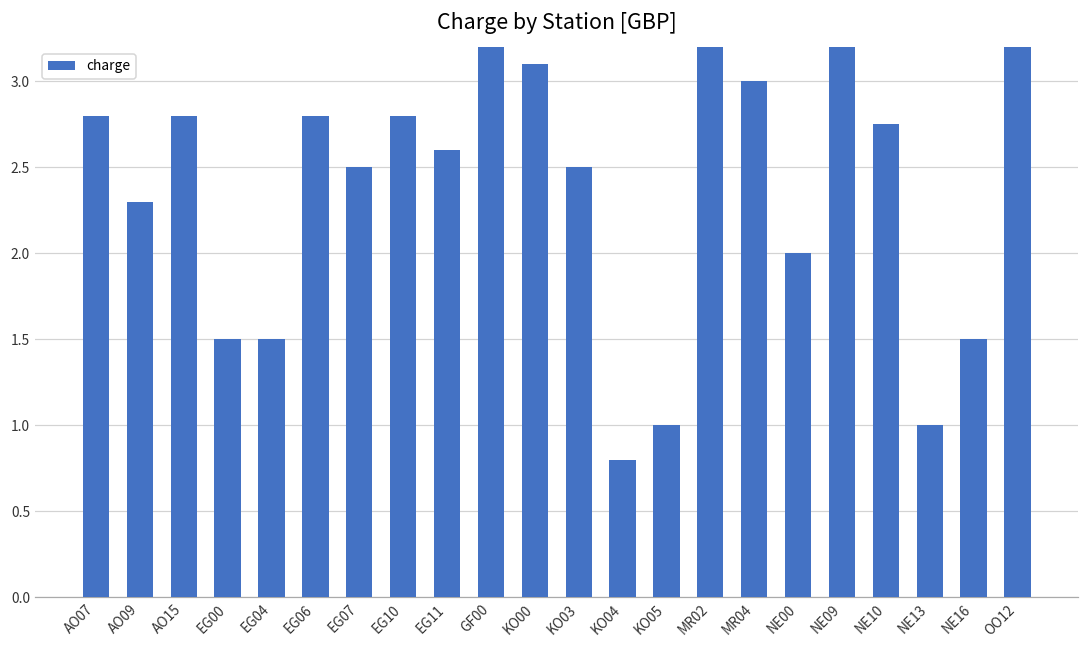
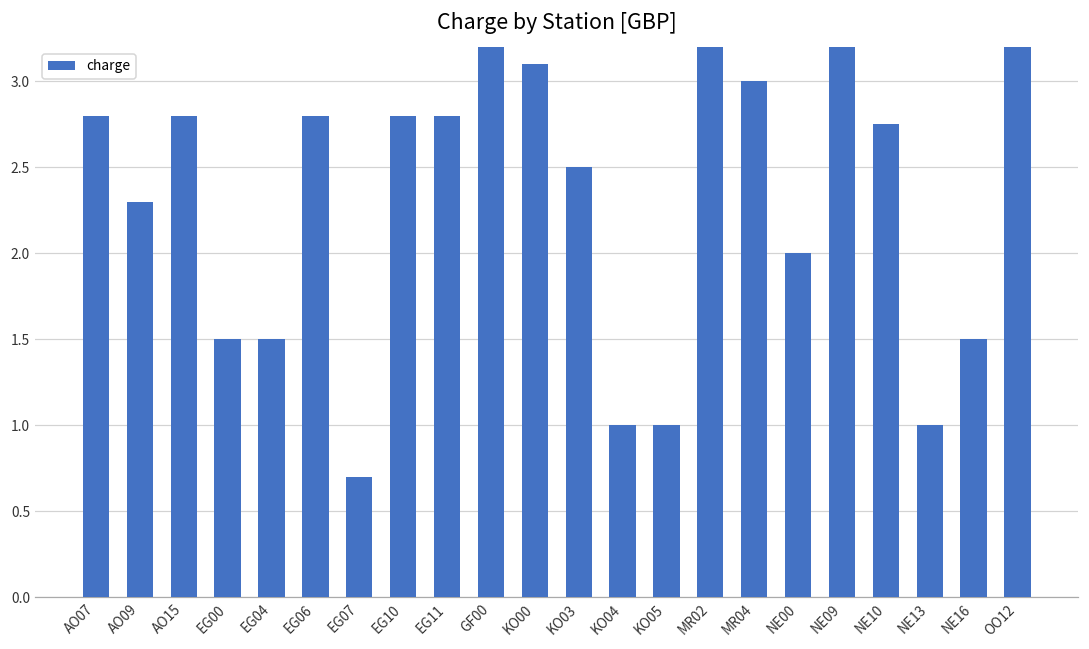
  {
    "AO07": 2.8,
    "AO09": 2.3,
    "AO15": 2.8,
    "EG00": 1.5,
    "EG04": 1.5,
    "EG06": 2.8,
-   "EG07": 2.5,
+   "EG07": 0.7,
    "EG10": 2.8,
-   "EG11": 2.6,
+   "EG11": 2.8,
    "KO00": 3.1,
    "KO03": 2.5,
-   "KO04": 0.8,
+   "KO04": 1.0,
    "KO05": 1.0,
    "MR04": 3.0,
    "NE00": 2.0,
    "NE10": 2.75,
    "NE13": 1.0,
    "NE16": 1.5
  }
